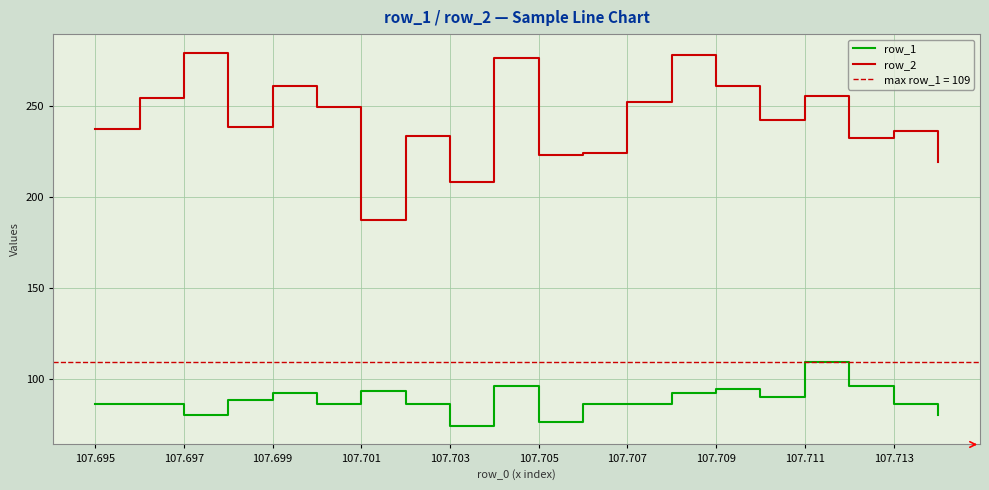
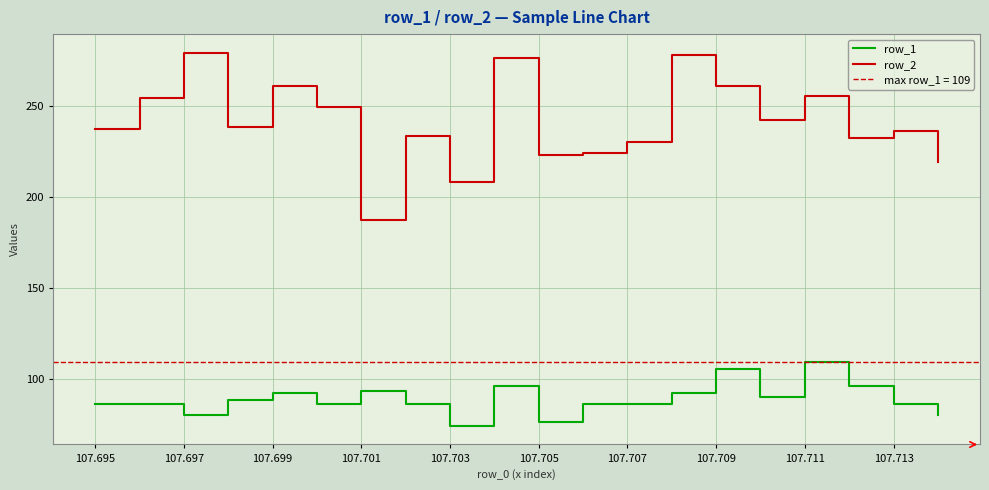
  {
    "row_1": {
      "107.695": 86,
      "107.697": 80,
      "107.699": 92,
      "107.701": 93,
      "107.703": 74,
      "107.705": 76,
      "107.707": 86,
-     "107.709": 94,
+     "107.709": 105,
      "107.711": 109,
      "107.713": 86
    },
    "row_2": {
      "107.695": 237,
      "107.697": 279,
      "107.699": 261,
      "107.701": 187,
      "107.703": 208,
      "107.705": 223,
-     "107.707": 252,
+     "107.707": 230,
      "107.709": 261,
      "107.711": 255,
      "107.713": 236
    }
  }
